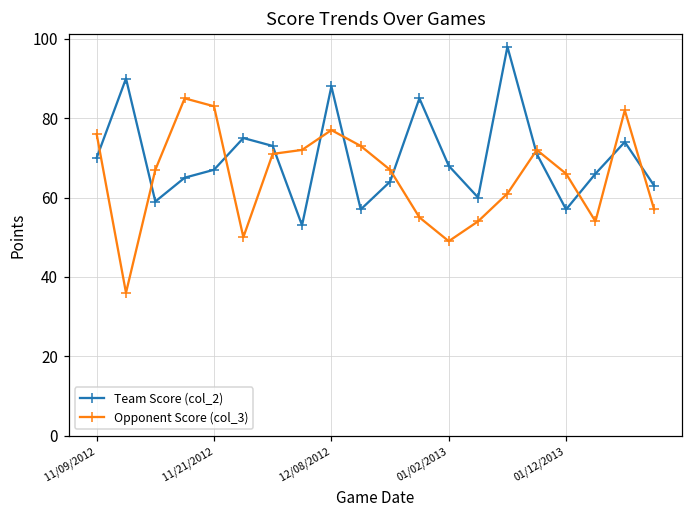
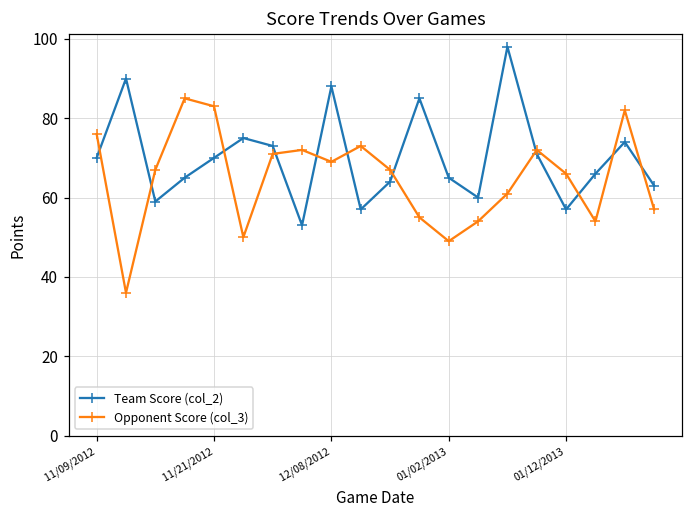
  {
    "Team Score (col_2)": {
      "11/09/2012": 70,
-     "11/21/2012": 67,
+     "11/21/2012": 70,
      "12/08/2012": 88,
-     "01/02/2013": 68,
+     "01/02/2013": 65,
      "01/12/2013": 57
    },
    "Opponent Score (col_3)": {
      "11/09/2012": 76,
      "11/21/2012": 83,
-     "12/08/2012": 77,
+     "12/08/2012": 69,
      "01/02/2013": 49,
      "01/12/2013": 66
    }
  }
